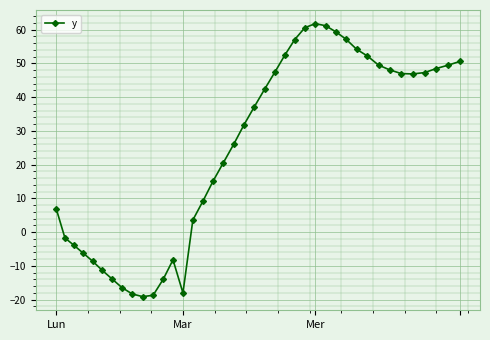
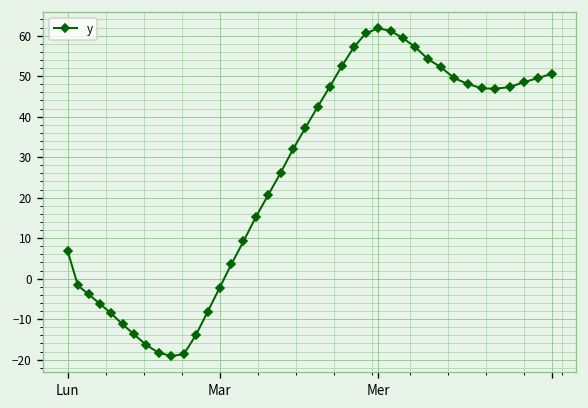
  {
    "Lun": 7,
-   "Mar": -18,
+   "Mar": -2,
    "Mer": 62
  }
